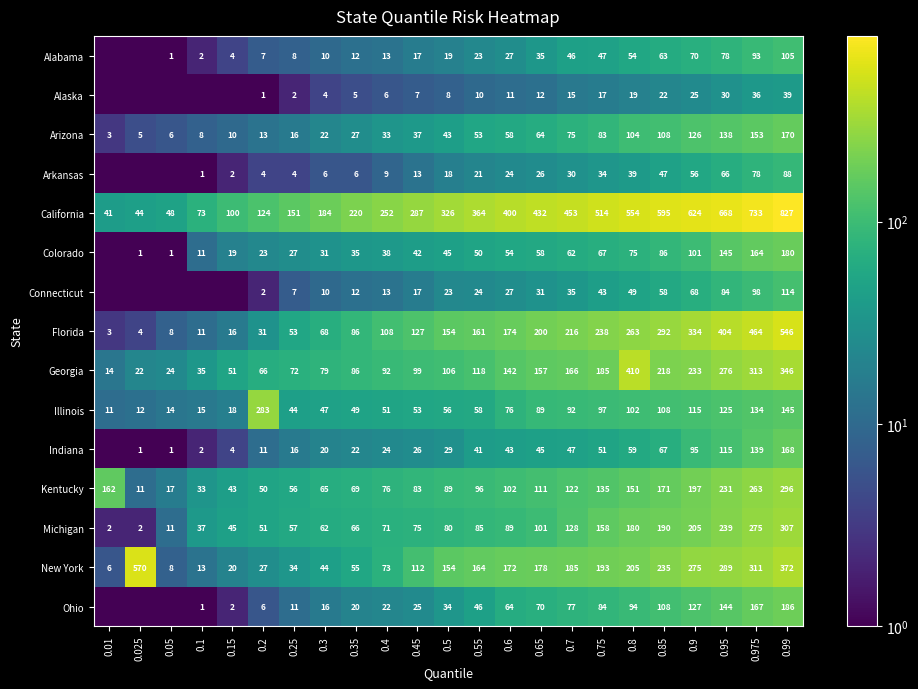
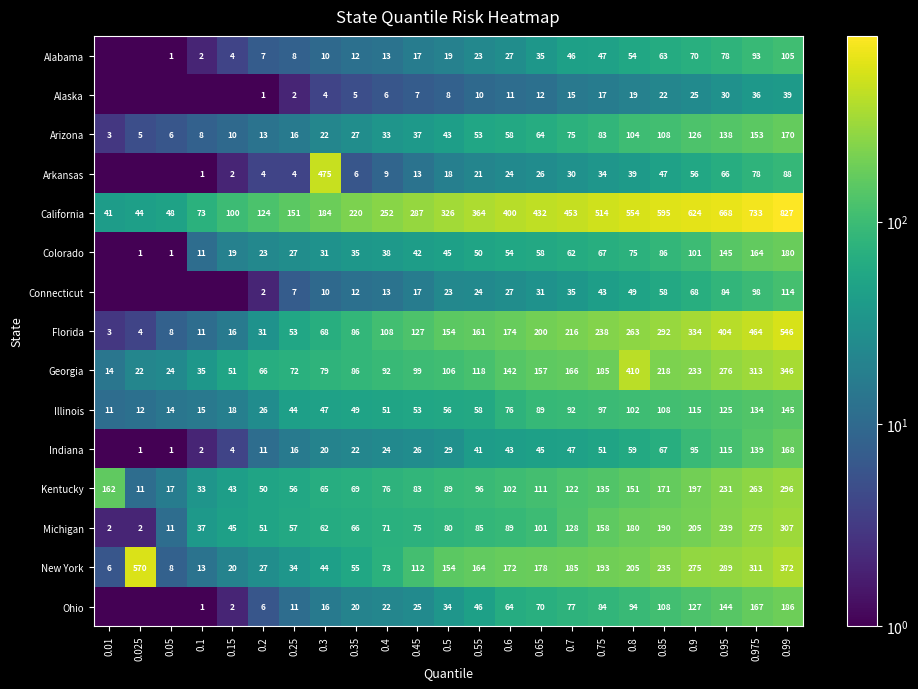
  {
    "Arkansas": {
      "0.1": 1,
      "0.15": 2,
      "0.2": 4,
      "0.25": 4,
-     "0.3": 6,
+     "0.3": 475,
      "0.35": 6,
      "0.4": 9,
      "0.45": 13,
      "0.5": 18,
      "0.55": 21,
      "0.6": 24,
      "0.65": 26,
      "0.7": 30,
      "0.75": 34,
      "0.8": 39,
      "0.85": 47,
      "0.9": 56,
      "0.95": 66,
      "0.975": 78,
      "0.99": 88
    },
    "Illinois": {
      "0.01": 11,
      "0.025": 12,
      "0.05": 14,
      "0.1": 15,
      "0.15": 18,
-     "0.2": 283,
+     "0.2": 26,
      "0.25": 44,
      "0.3": 47,
      "0.35": 49,
      "0.4": 51,
      "0.45": 53,
      "0.5": 56,
      "0.55": 58,
      "0.6": 76,
      "0.65": 89,
      "0.7": 92,
      "0.75": 97,
      "0.8": 102,
      "0.85": 108,
      "0.9": 115,
      "0.95": 125,
      "0.975": 134,
      "0.99": 145
    }
  }
